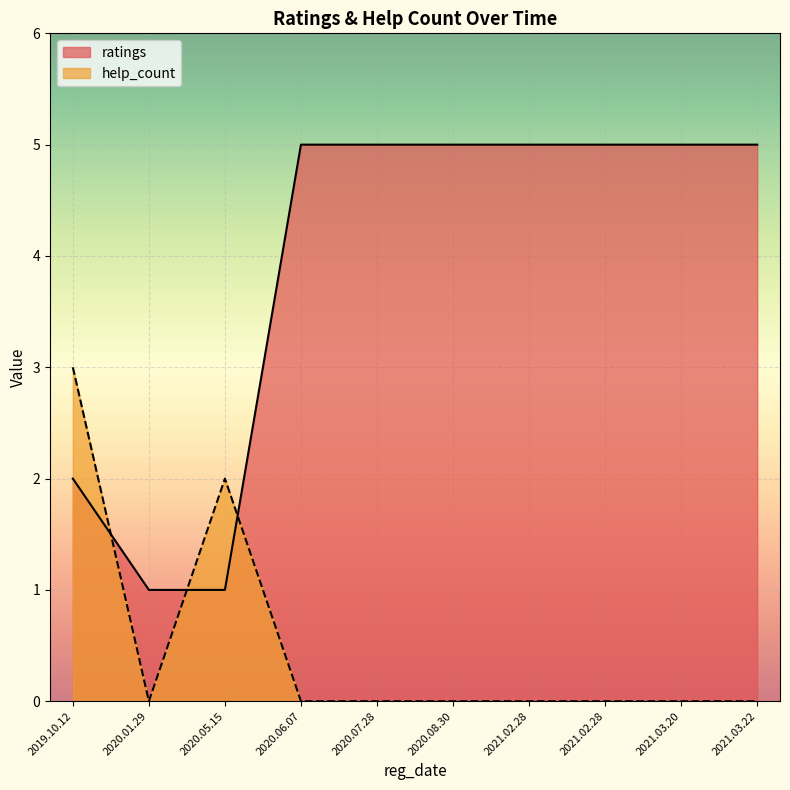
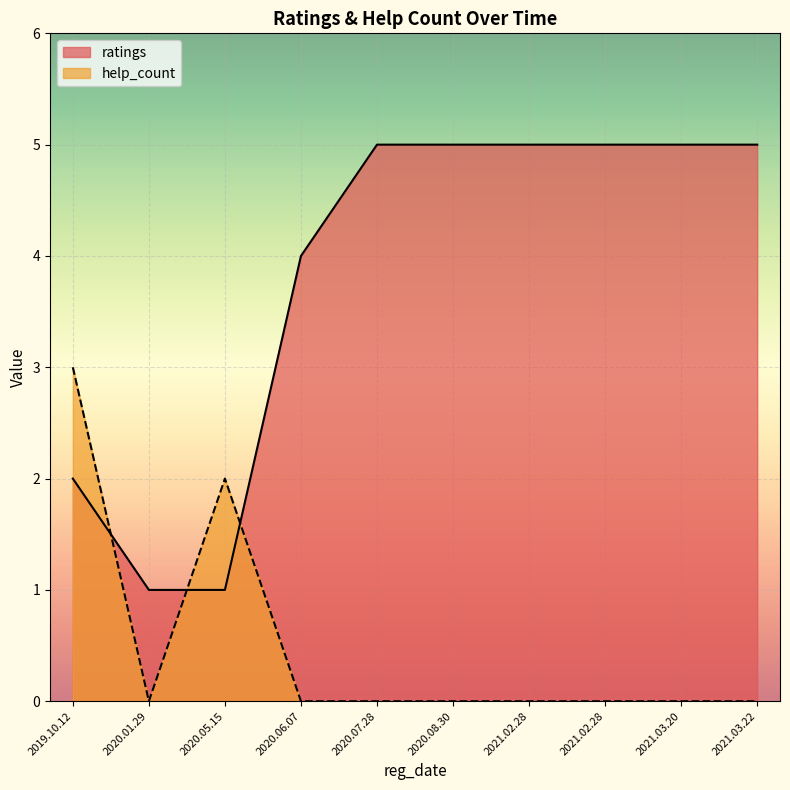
  {
    "ratings": {
      "2019.10.12": 2,
      "2020.01.29": 1,
      "2020.05.15": 1,
-     "2020.06.07": 5,
+     "2020.06.07": 4,
      "2020.07.28": 5,
      "2020.08.30": 5,
      "2021.03.20": 5,
      "2021.03.22": 5
    },
    "help_count": {
      "2019.10.12": 3,
      "2020.01.29": 0,
      "2020.05.15": 2,
      "2020.06.07": 0,
      "2020.07.28": 0,
      "2020.08.30": 0,
      "2021.03.20": 0,
      "2021.03.22": 0
    }
  }
